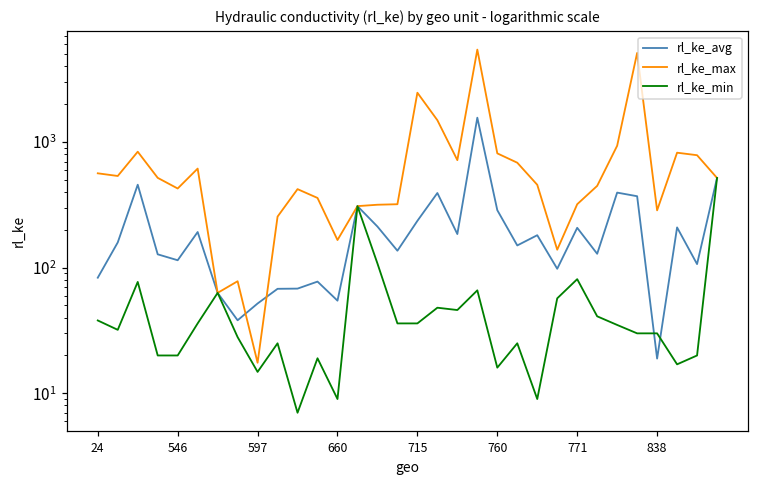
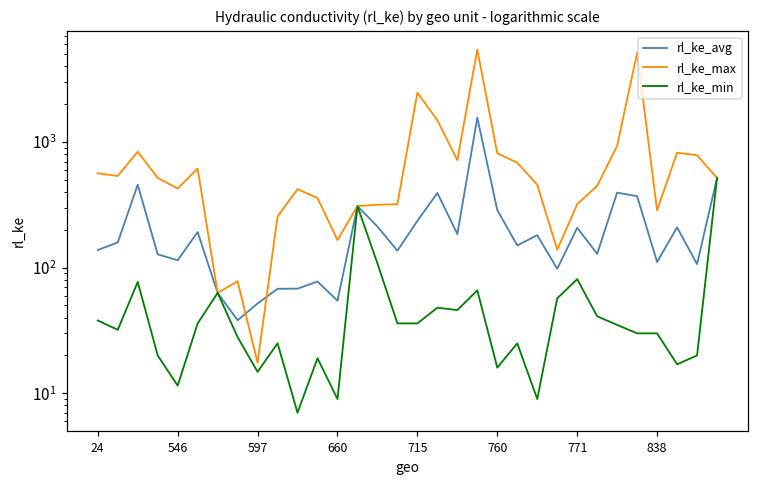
  {
    "rl_ke_avg": {
-     "24": 80,
+     "24": 140,
      "546": 110,
      "597": 50,
      "660": 50,
      "715": 240,
      "760": 290,
      "771": 210,
-     "838": 19
+     "838": 110
    },
    "rl_ke_max": {
      "24": 600,
      "546": 430,
      "597": 18,
      "660": 170,
      "715": 2500,
      "760": 800,
      "771": 320,
      "838": 290
    },
    "rl_ke_min": {
      "24": 38,
-     "546": 20,
+     "546": 12,
      "597": 15,
      "660": 9,
      "715": 36,
      "760": 16,
      "771": 80,
      "838": 30
    }
  }
